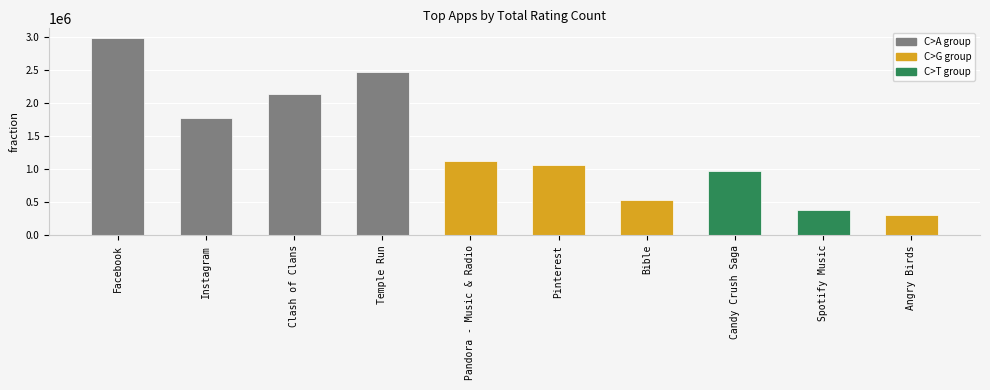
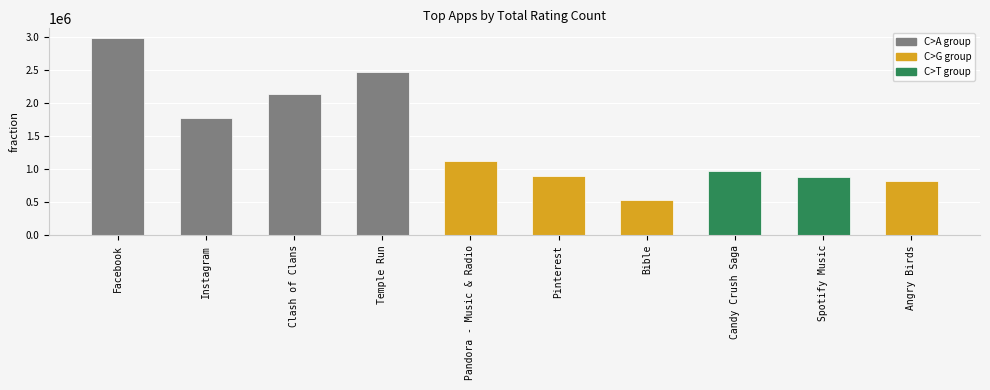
  {
    "Facebook": 3000000,
    "Instagram": 1800000,
    "Clash of Clans": 2100000,
    "Temple Run": 2500000,
    "Pandora - Music & Radio": 1100000,
-   "Pinterest": 1100000,
+   "Pinterest": 900000,
    "Bible": 500000,
    "Candy Crush Saga": 1000000,
-   "Spotify Music": 400000,
-   "Angry Birds": 300000
+   "Spotify Music": 900000,
+   "Angry Birds": 800000
  }
